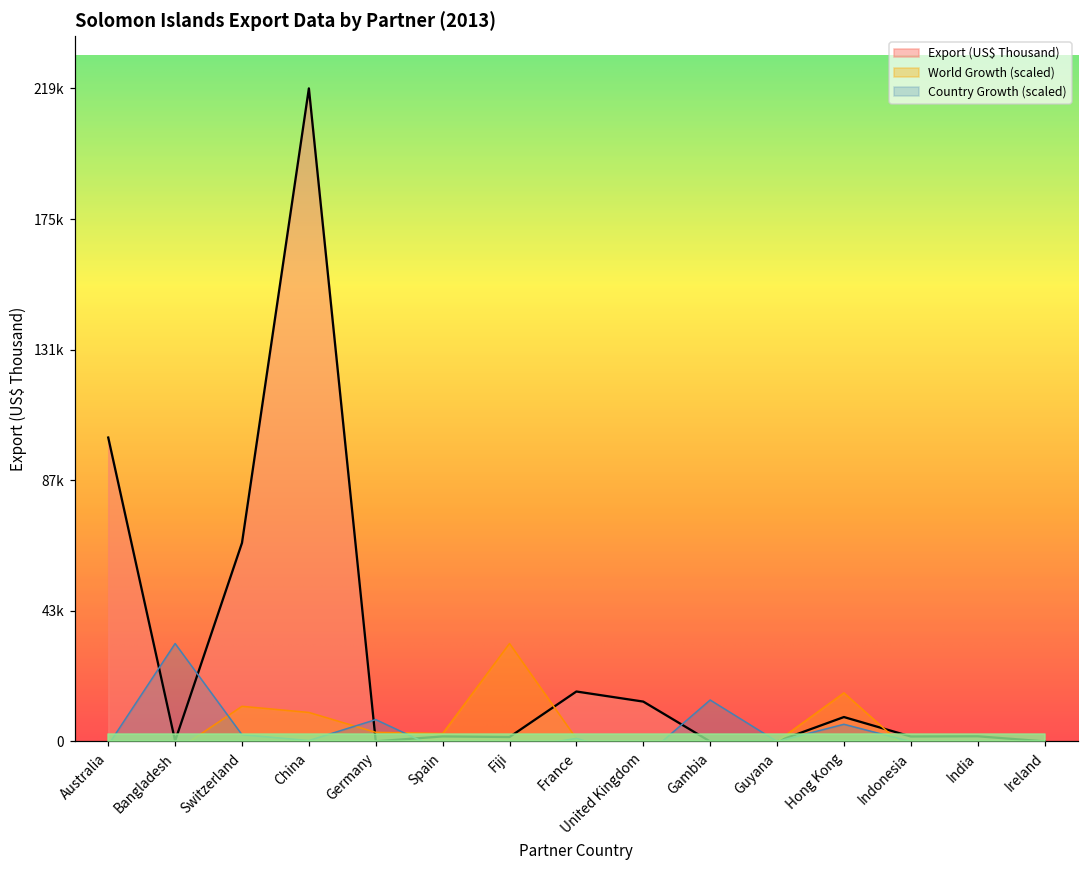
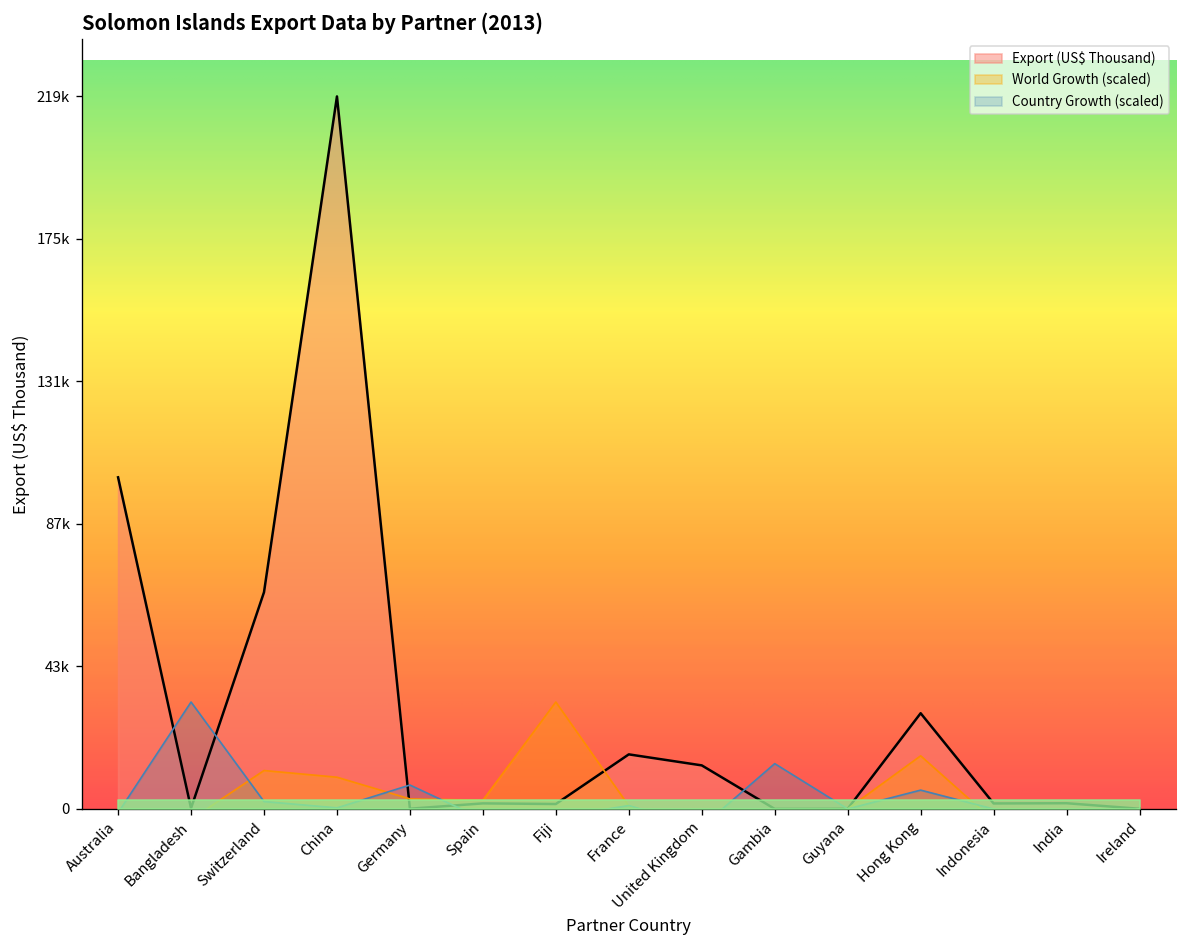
  {
    "Export (US$ Thousand)": {
      "Australia": 102000,
      "Switzerland": 67000,
      "China": 219000,
      "Germany": 0,
      "Fiji": 2000,
      "France": 17000,
      "United Kingdom": 13000,
-     "Hong Kong": 8000
+     "Hong Kong": 29000
    }
  }
